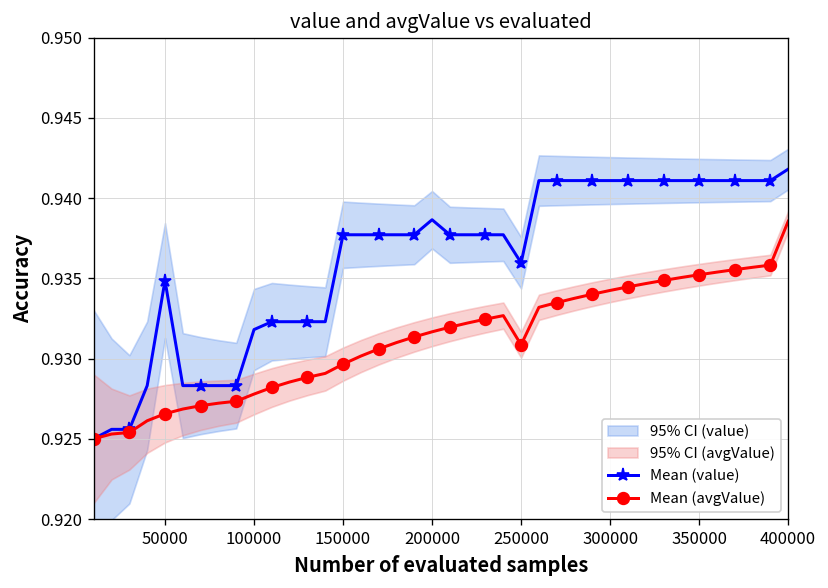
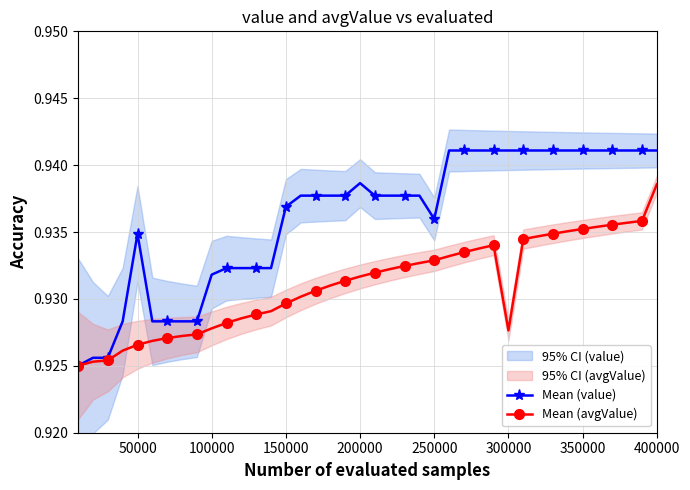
  {
    "Mean (value)": {
      "50000": 0.9349,
      "100000": 0.9318,
-     "150000": 0.9377,
+     "150000": 0.9369,
      "200000": 0.9387,
      "250000": 0.9360,
      "300000": 0.9411,
      "350000": 0.9411,
-     "400000": 0.9418
+     "400000": 0.9411
    },
    "Mean (avgValue)": {
      "50000": 0.9266,
      "100000": 0.9278,
      "150000": 0.9297,
      "200000": 0.9317,
-     "250000": 0.9309,
-     "300000": 0.9343,
+     "250000": 0.9329,
+     "300000": 0.9276,
      "350000": 0.9352,
      "400000": 0.9386
    }
  }
